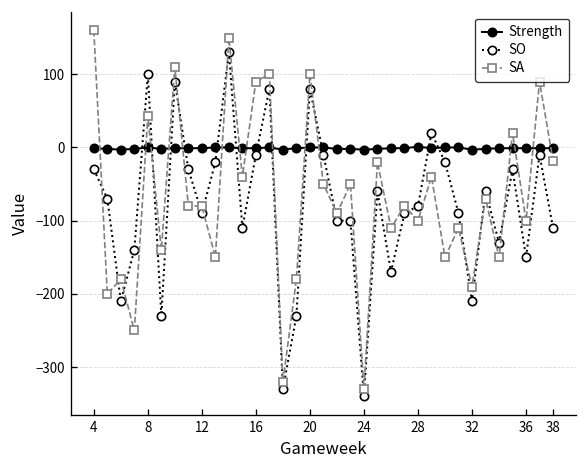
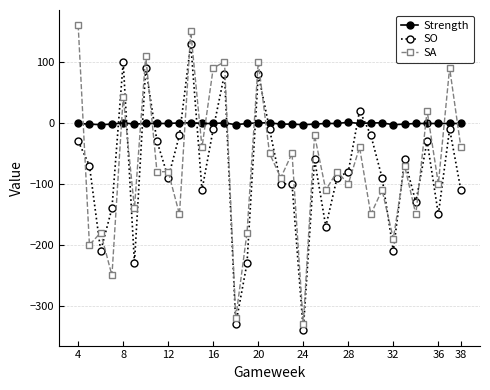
  {
    "SA": {
      "4": 160,
      "8": 40,
      "12": -80,
      "16": 90,
      "20": 100,
      "24": -330,
      "28": -100,
      "32": -190,
      "36": -100,
-     "38": -20
+     "38": -40
    }
  }
